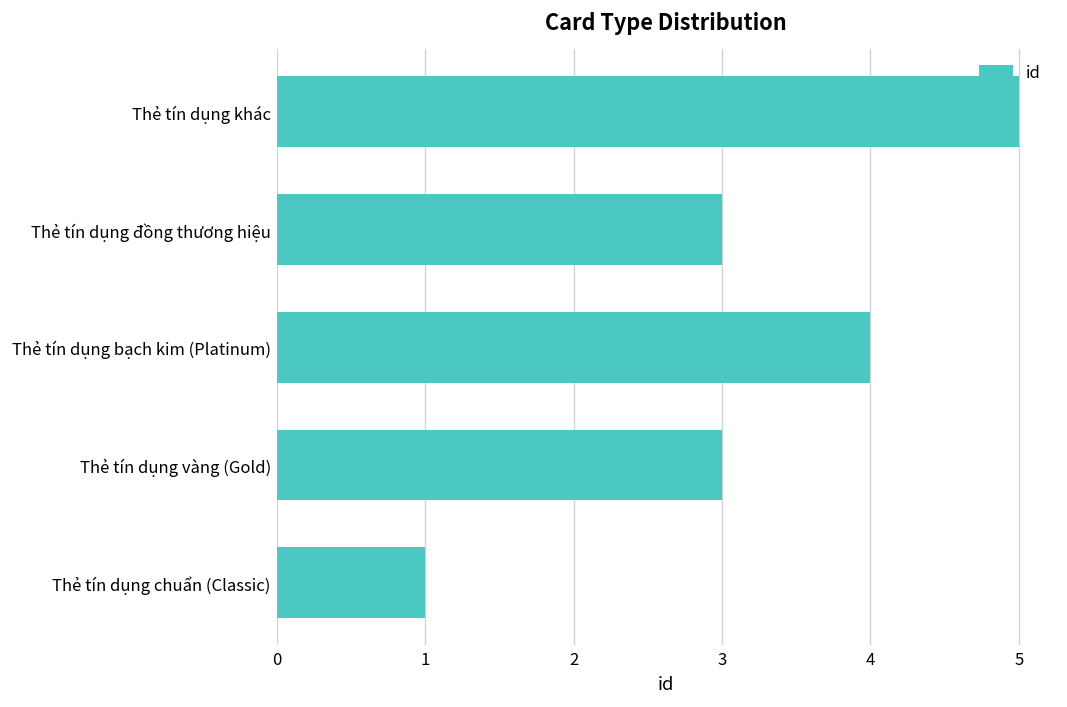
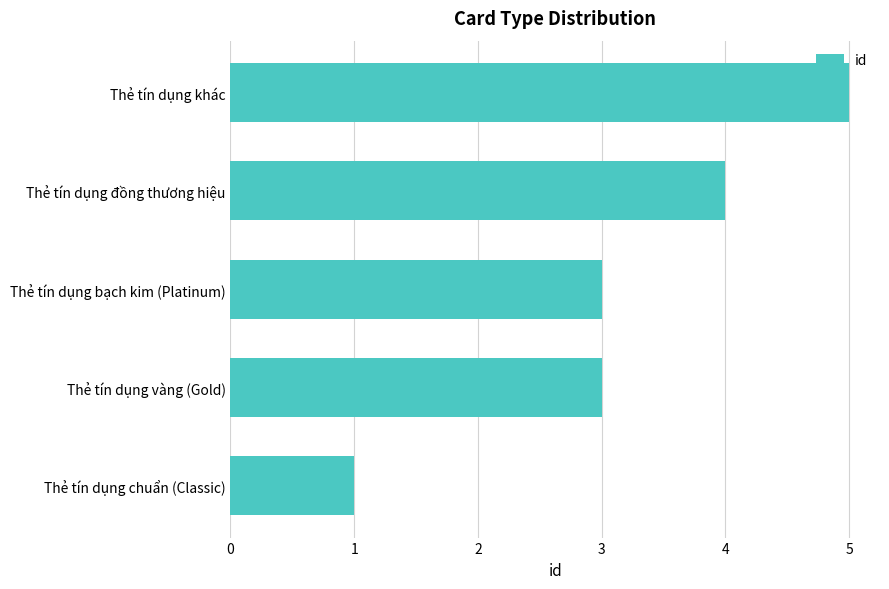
  {
    "Thẻ tín dụng khác": 5,
-   "Thẻ tín dụng đồng thương hiệu": 3,
-   "Thẻ tín dụng bạch kim (Platinum)": 4,
+   "Thẻ tín dụng đồng thương hiệu": 4,
+   "Thẻ tín dụng bạch kim (Platinum)": 3,
    "Thẻ tín dụng vàng (Gold)": 3,
    "Thẻ tín dụng chuẩn (Classic)": 1
  }
